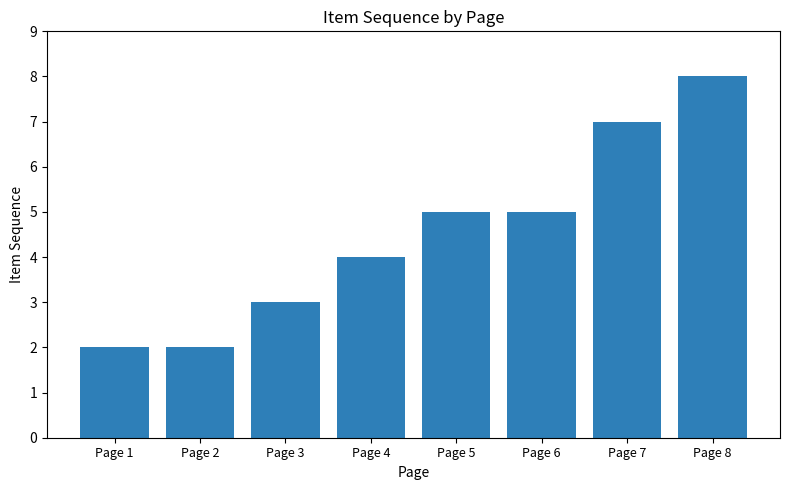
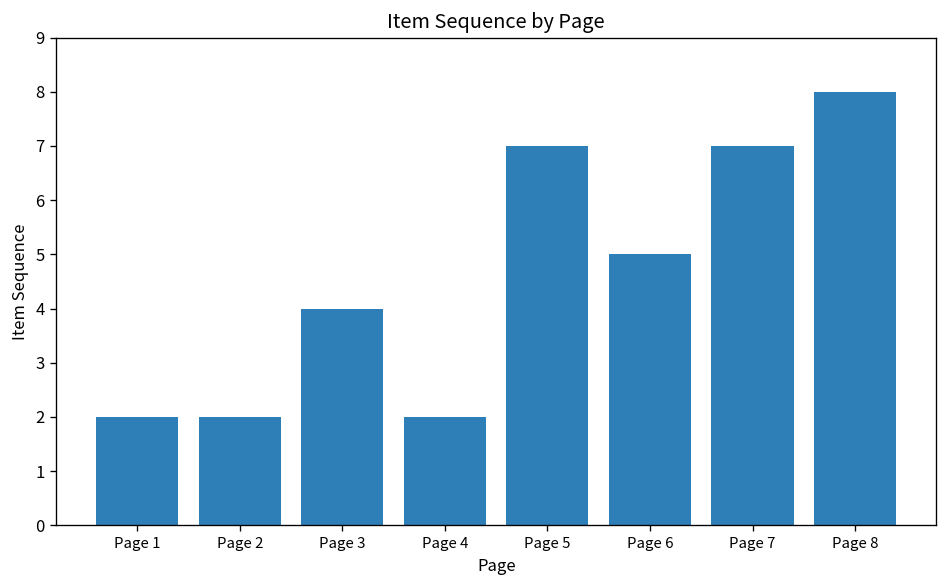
  {
    "Page 1": 2,
    "Page 2": 2,
-   "Page 3": 3,
-   "Page 4": 4,
-   "Page 5": 5,
+   "Page 3": 4,
+   "Page 4": 2,
+   "Page 5": 7,
    "Page 6": 5,
    "Page 7": 7,
    "Page 8": 8
  }
